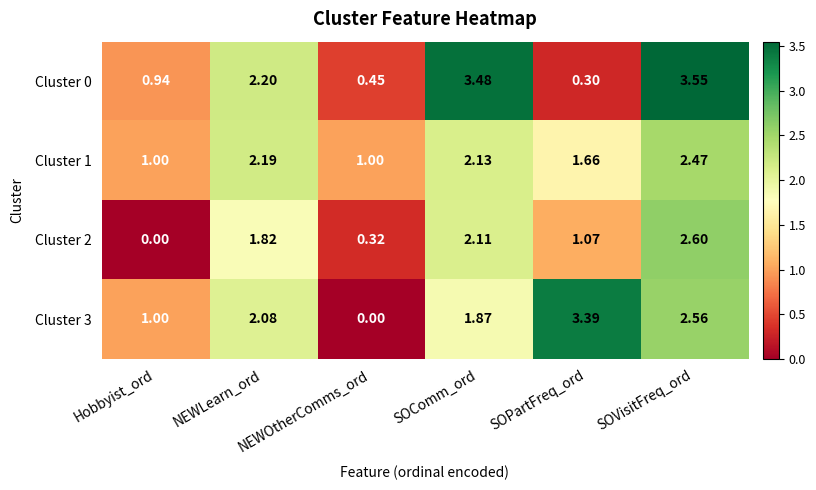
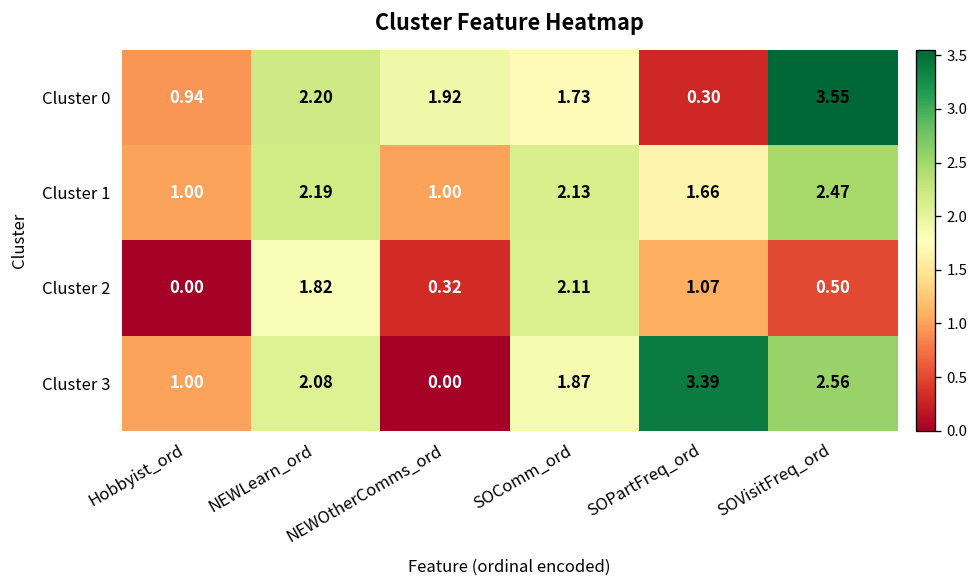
  {
    "Cluster 0": {
      "Hobbyist_ord": 0.94,
      "NEWLearn_ord": 2.20,
-     "NEWOtherComms_ord": 0.45,
-     "SOComm_ord": 3.48,
+     "NEWOtherComms_ord": 1.92,
+     "SOComm_ord": 1.73,
      "SOPartFreq_ord": 0.30,
      "SOVisitFreq_ord": 3.55
    },
    "Cluster 1": {
      "Hobbyist_ord": 1.00,
      "NEWLearn_ord": 2.19,
      "NEWOtherComms_ord": 1.00,
      "SOComm_ord": 2.13,
      "SOPartFreq_ord": 1.66,
      "SOVisitFreq_ord": 2.47
    },
    "Cluster 2": {
      "Hobbyist_ord": 0.00,
      "NEWLearn_ord": 1.82,
      "NEWOtherComms_ord": 0.32,
      "SOComm_ord": 2.11,
      "SOPartFreq_ord": 1.07,
-     "SOVisitFreq_ord": 2.60
+     "SOVisitFreq_ord": 0.50
    },
    "Cluster 3": {
      "Hobbyist_ord": 1.00,
      "NEWLearn_ord": 2.08,
      "NEWOtherComms_ord": 0.00,
      "SOComm_ord": 1.87,
      "SOPartFreq_ord": 3.39,
      "SOVisitFreq_ord": 2.56
    }
  }
